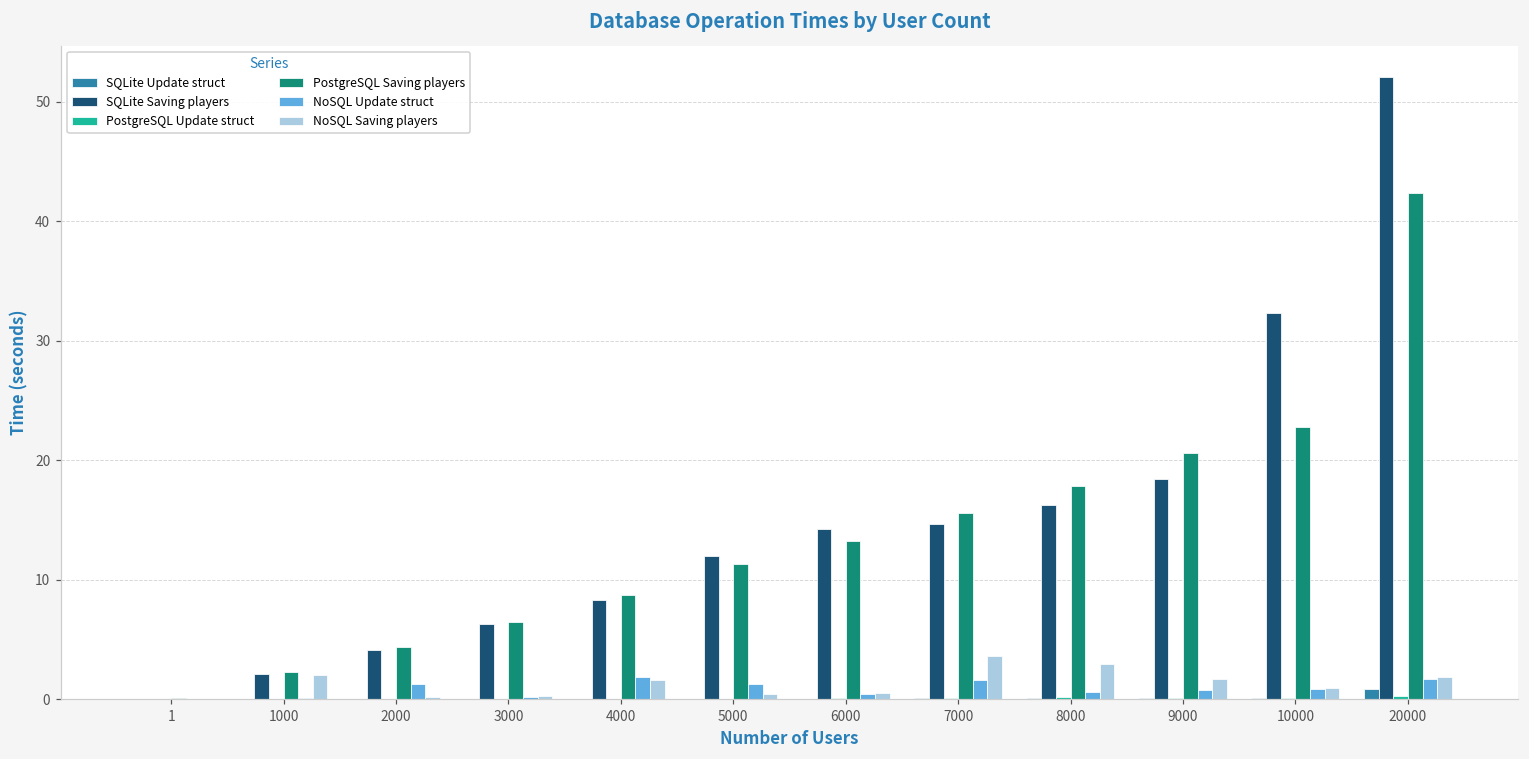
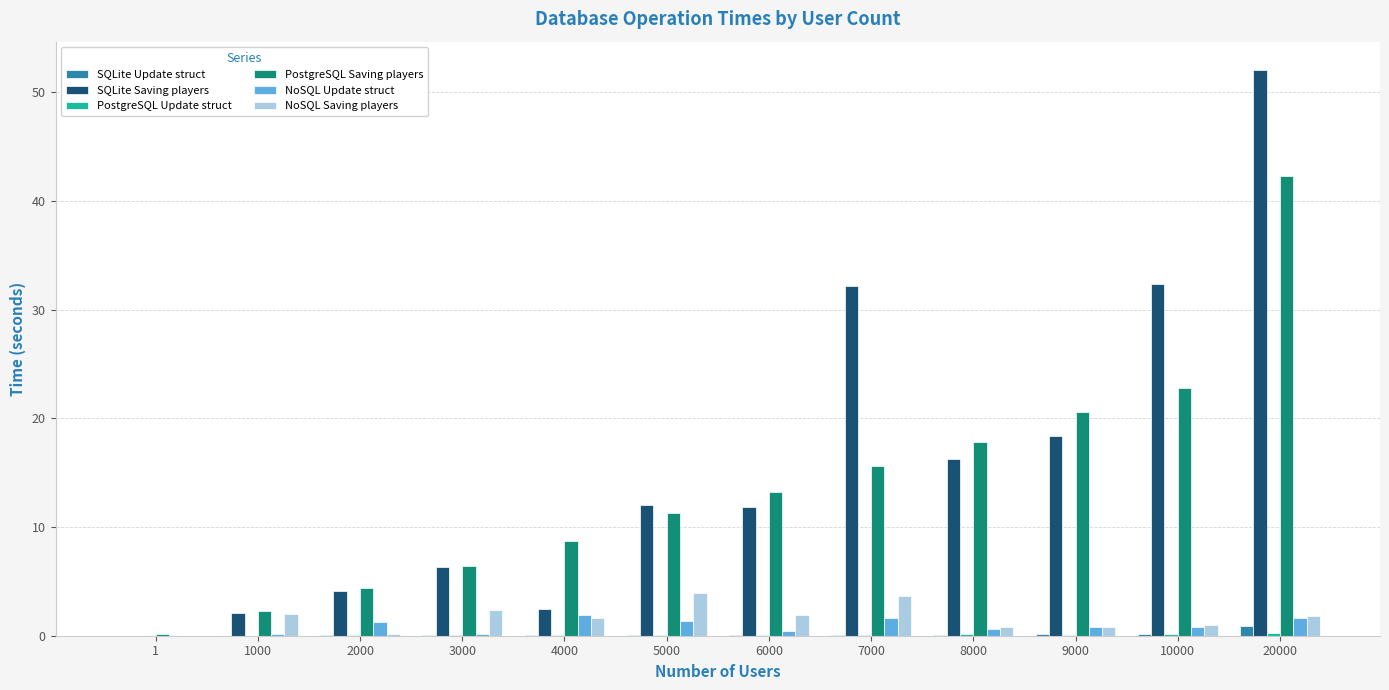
  {
    "SQLite Saving players": {
      "1000": 2.1,
      "2000": 4.1,
      "3000": 6.3,
-     "4000": 8.3,
+     "4000": 2.4,
      "5000": 12.0,
-     "6000": 14.3,
-     "7000": 14.6,
+     "6000": 11.8,
+     "7000": 32.2,
      "8000": 16.3,
      "9000": 18.4,
      "10000": 32.3,
      "20000": 52.1
    },
    "NoSQL Update struct": {
      "1": 0.0,
      "2000": 1.3,
      "4000": 1.9,
      "5000": 1.3,
      "6000": 0.5,
      "7000": 1.6,
      "8000": 0.6,
      "9000": 0.8,
      "10000": 0.8,
      "20000": 1.7
    },
    "NoSQL Saving players": {
      "1000": 2.0,
-     "3000": 0.3,
+     "3000": 2.3,
      "4000": 1.6,
-     "5000": 0.5,
-     "6000": 0.5,
+     "5000": 3.9,
+     "6000": 1.9,
      "7000": 3.6,
-     "8000": 3.0,
-     "9000": 1.7,
+     "8000": 0.8,
+     "9000": 0.8,
      "10000": 1.0,
      "20000": 1.9
    }
  }
